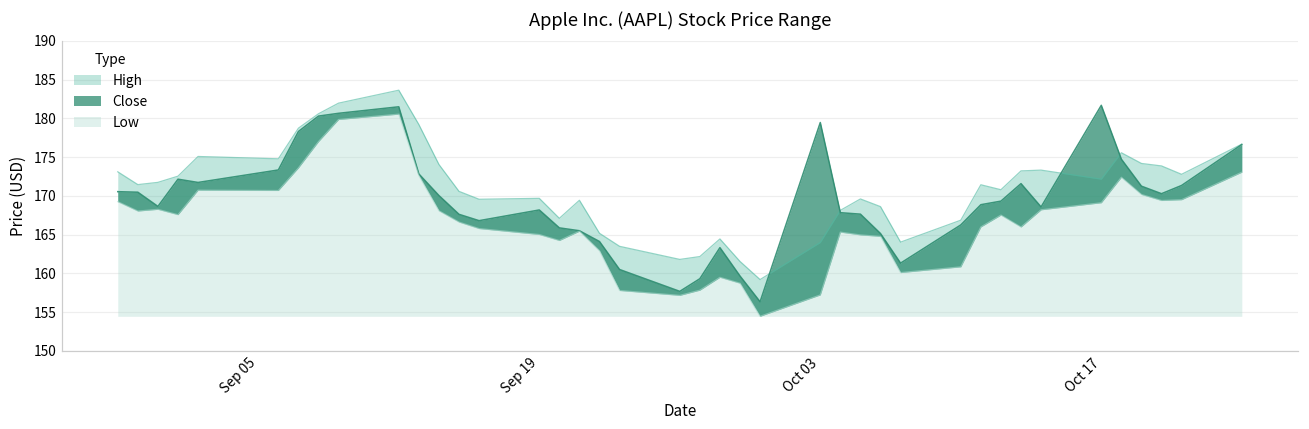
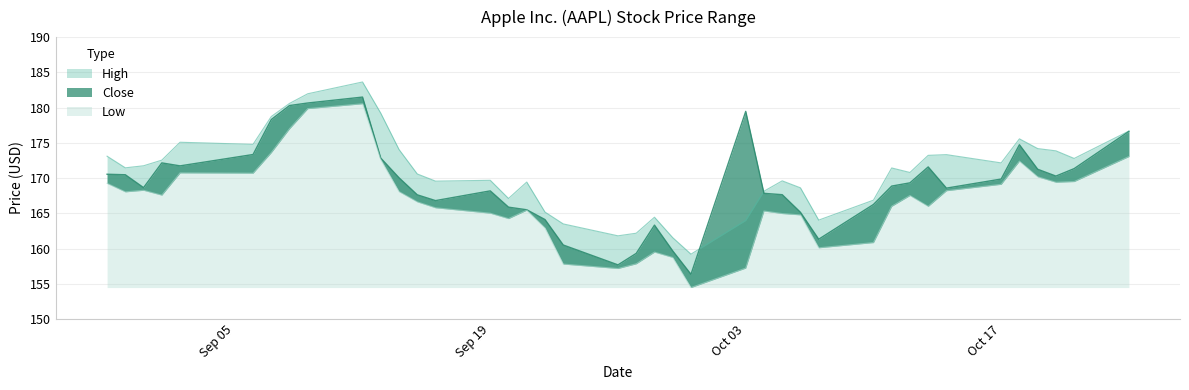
  {
    "Close": {
      "Sep 19": 168,
      "Oct 03": 179,
-     "Oct 17": 182
+     "Oct 17": 170
    }
  }
